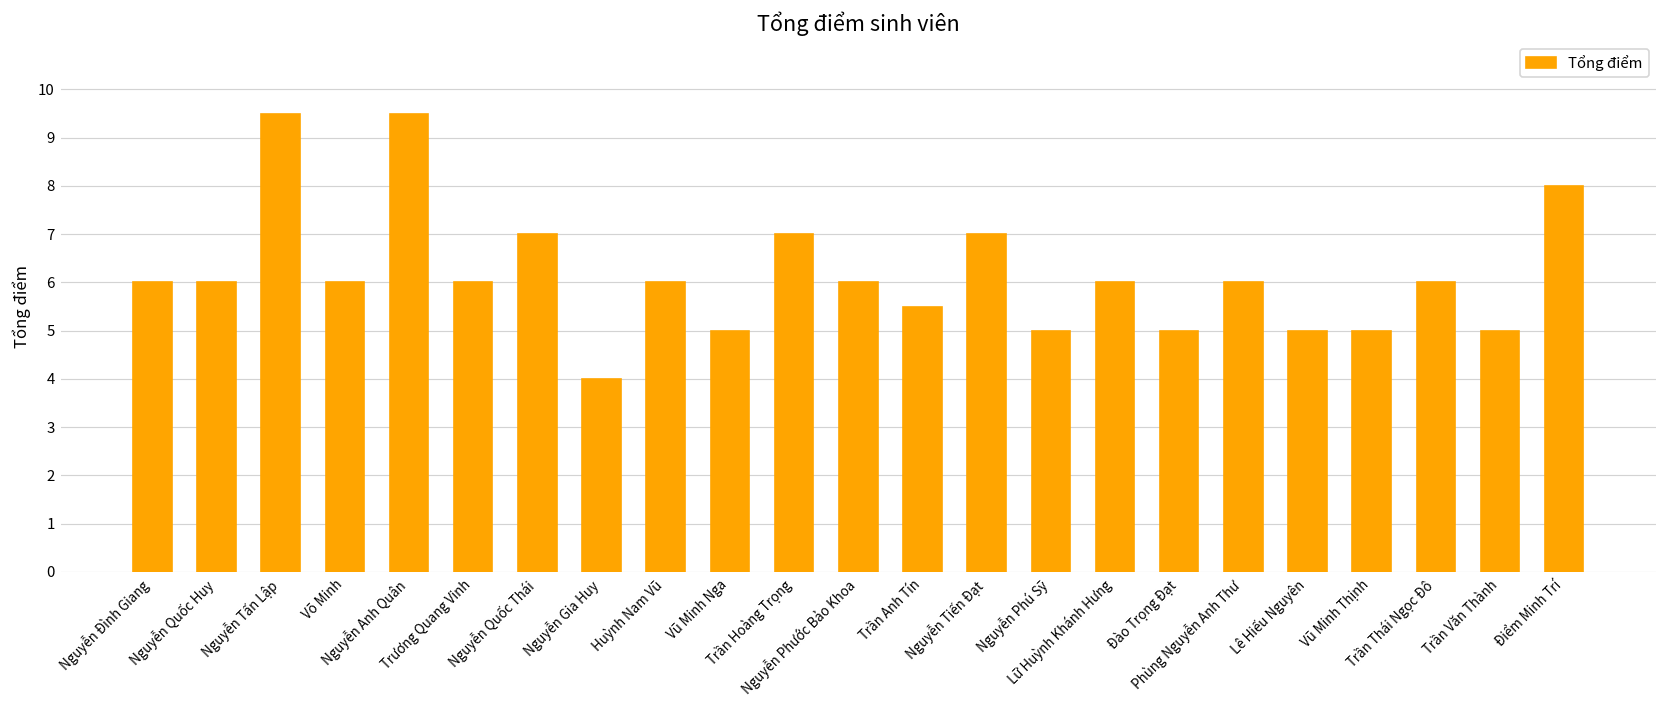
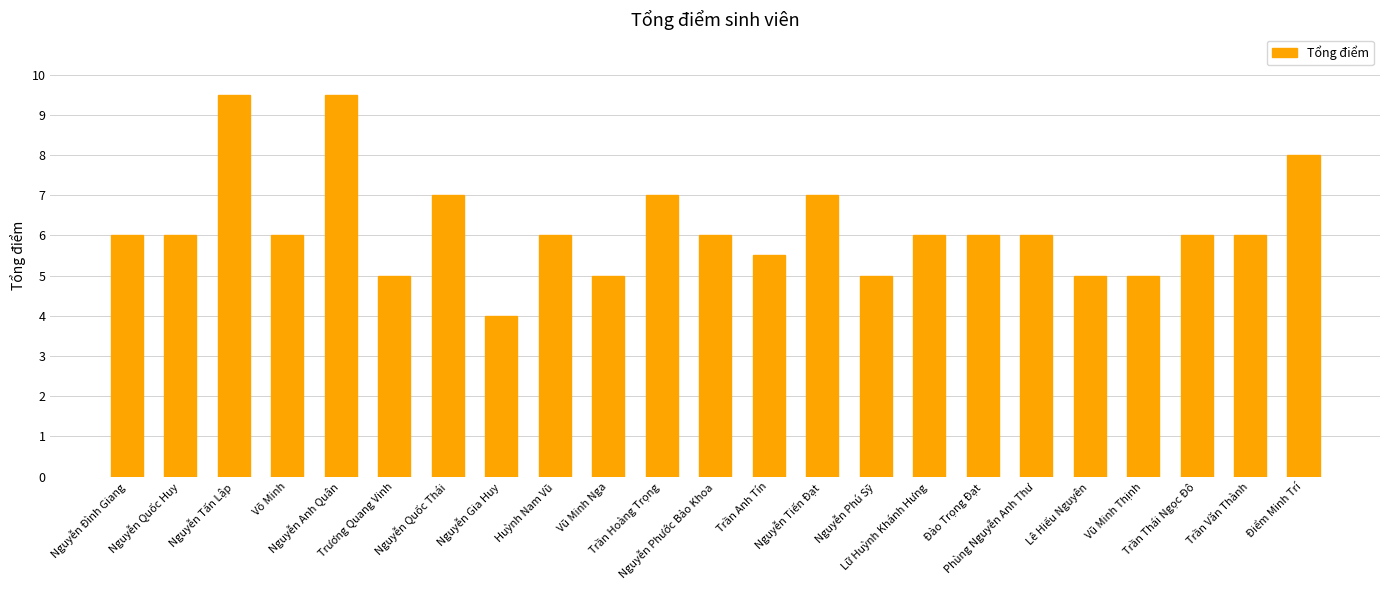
  {
    "Nguyễn Đình Giang": 6,
    "Nguyễn Quốc Huy": 6,
    "Nguyễn Tấn Lập": 9.5,
    "Võ Minh": 6,
    "Nguyễn Anh Quân": 9.5,
-   "Trương Quang Vinh": 6,
+   "Trương Quang Vinh": 5,
    "Nguyễn Quốc Thái": 7,
    "Nguyễn Gia Huy": 4,
    "Huỳnh Nam Vũ": 6,
    "Vũ Minh Nga": 5,
    "Trần Hoàng Trọng": 7,
    "Nguyễn Phước Bảo Khoa": 6,
    "Trần Anh Tín": 5.5,
    "Nguyễn Tiến Đạt": 7,
    "Nguyễn Phú Sỹ": 5,
    "Lữ Huỳnh Khánh Hưng": 6,
-   "Đào Trọng Đạt": 5,
+   "Đào Trọng Đạt": 6,
    "Phùng Nguyễn Anh Thư": 6,
    "Lê Hiếu Nguyên": 5,
    "Vũ Minh Thịnh": 5,
    "Trần Thái Ngọc Đô": 6,
-   "Trần Văn Thành": 5,
+   "Trần Văn Thành": 6,
    "Điểm Minh Trí": 8
  }
